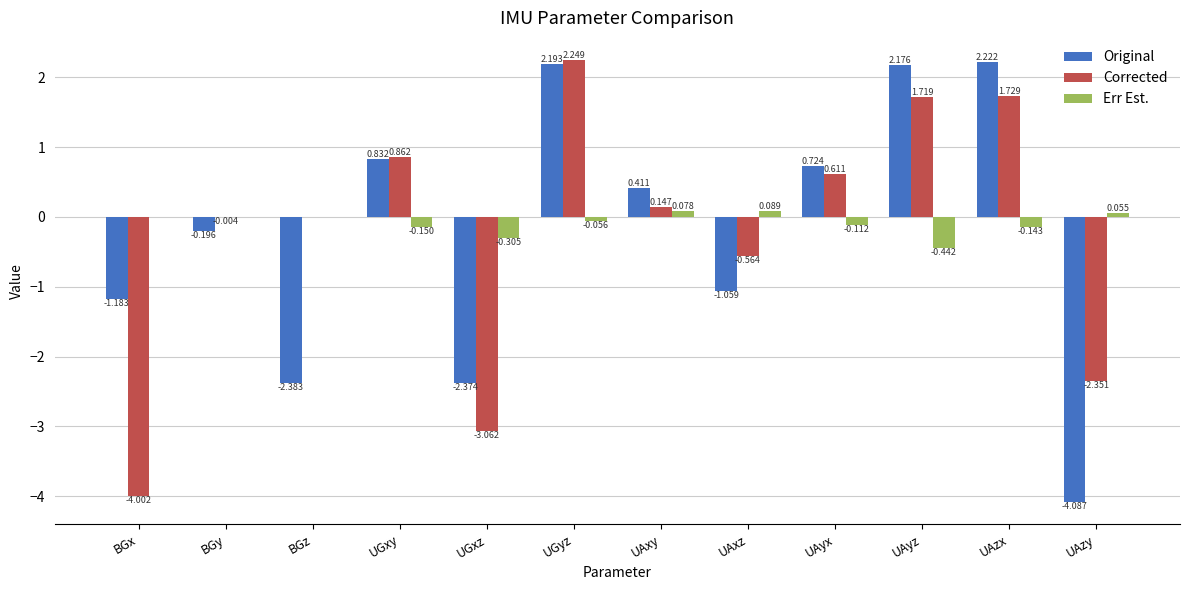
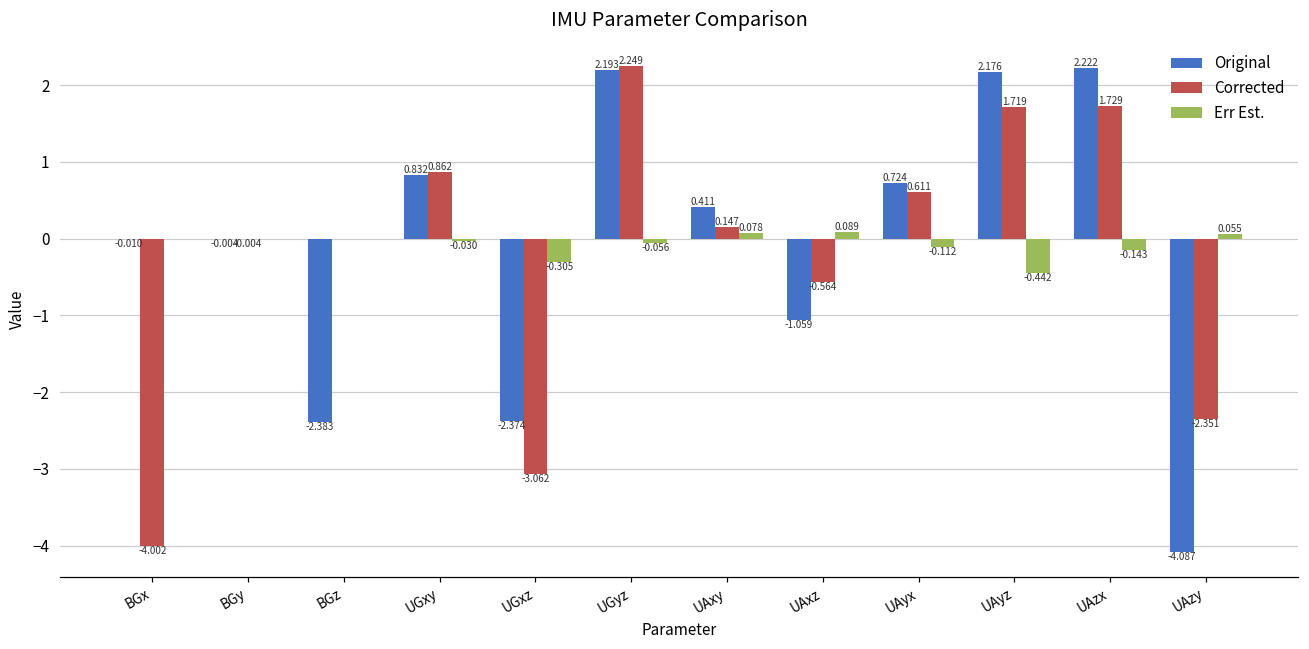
  {
    "Original": {
-     "BGx": -1.183,
-     "BGy": -0.196,
+     "BGx": -0.010,
+     "BGy": -0.004,
      "BGz": -2.383,
      "UGxy": 0.832,
      "UGxz": -2.374,
      "UGyz": 2.193,
      "UAxy": 0.411,
      "UAxz": -1.059,
      "UAyx": 0.724,
      "UAyz": 2.176,
      "UAzx": 2.222,
      "UAzy": -4.087
    },
    "Corrected": {
      "BGx": -4.002,
      "BGy": -0.004,
      "UGxy": 0.862,
      "UGxz": -3.062,
      "UGyz": 2.249,
      "UAxy": 0.147,
      "UAxz": -0.564,
      "UAyx": 0.611,
      "UAyz": 1.719,
      "UAzx": 1.729,
      "UAzy": -2.351
    },
    "Err Est.": {
-     "UGxy": -0.150,
+     "UGxy": -0.030,
      "UGxz": -0.305,
      "UGyz": -0.056,
      "UAxy": 0.078,
      "UAxz": 0.089,
      "UAyx": -0.112,
      "UAyz": -0.442,
      "UAzx": -0.143,
      "UAzy": 0.055
    }
  }
